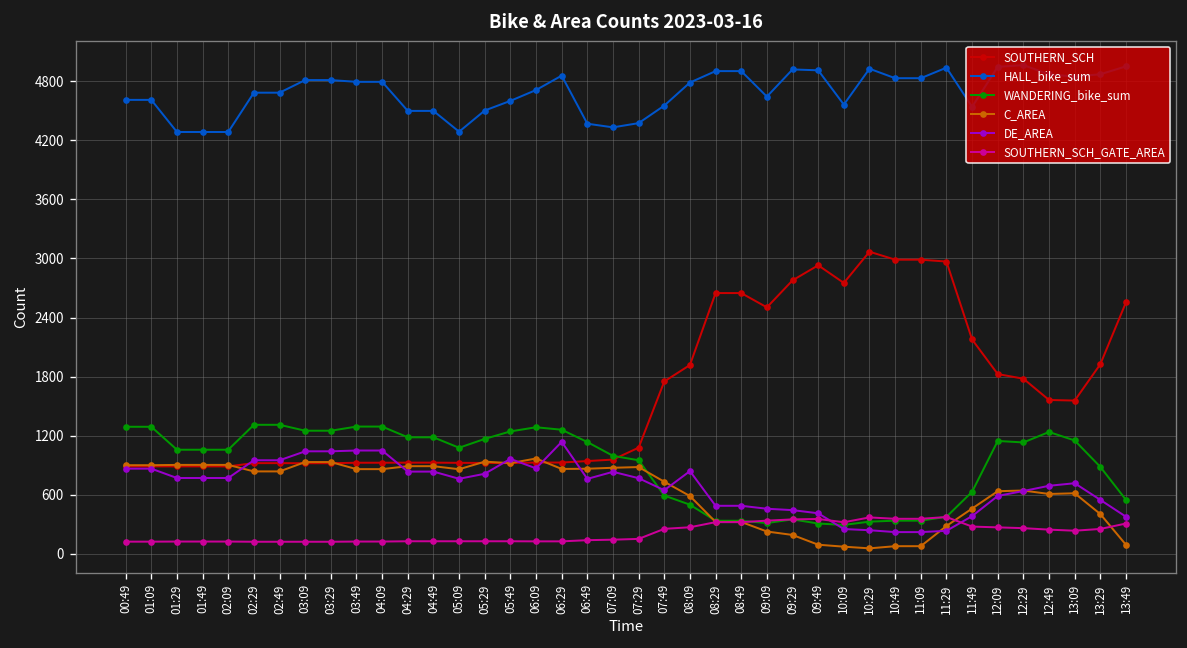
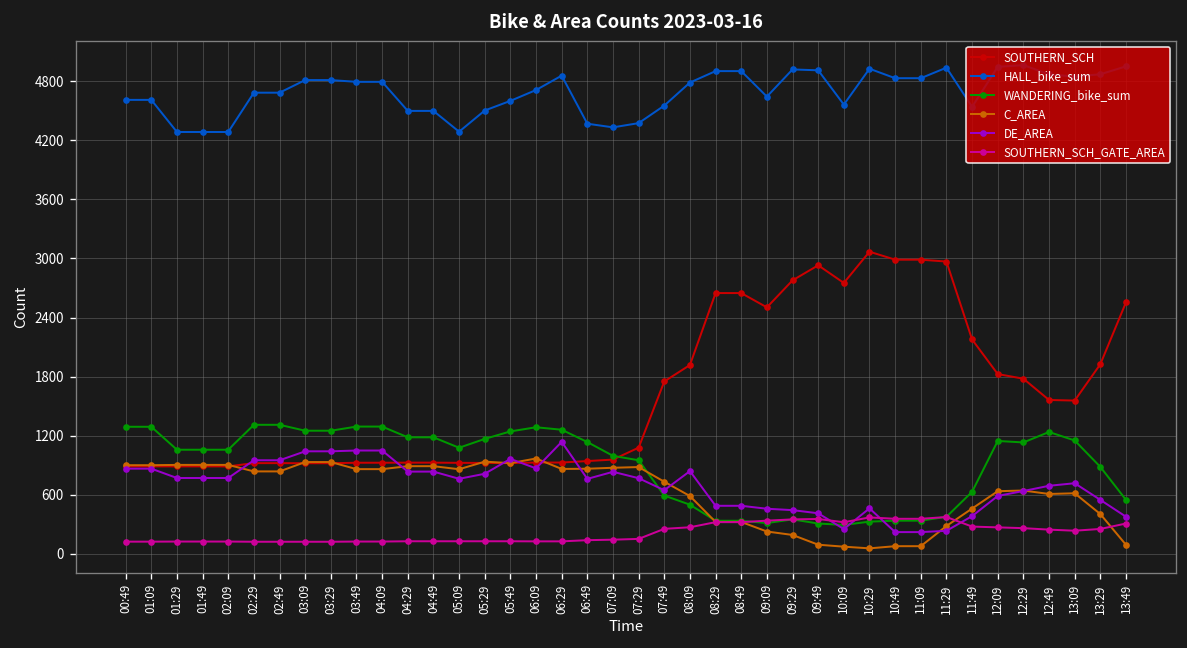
  {
    "SOUTHERN_SCH": {
      "03:49": 900,
      "04:09": 900,
      "04:29": 900,
      "04:49": 900,
      "05:09": 900,
      "06:09": 900,
      "06:29": 900,
      "06:49": 900,
      "07:09": 1000,
      "07:29": 1100,
      "07:49": 1800,
      "08:09": 1900,
      "08:29": 2600,
      "08:49": 2600,
      "09:09": 2500,
      "09:29": 2800,
      "09:49": 2900,
      "10:09": 2800,
      "10:29": 3100,
      "10:49": 3000,
      "11:09": 3000,
      "11:29": 3000,
      "11:49": 2200,
      "12:09": 1800,
      "12:29": 1800,
      "12:49": 1600,
      "13:09": 1600,
      "13:29": 1900,
      "13:49": 2600
    },
    "HALL_bike_sum": {
      "00:49": 4600,
      "01:09": 4600,
      "01:29": 4300,
      "01:49": 4300,
      "02:09": 4300,
      "02:29": 4700,
      "02:49": 4700,
      "03:09": 4800,
      "03:29": 4800,
      "03:49": 4800,
      "04:09": 4800,
      "04:29": 4500,
      "04:49": 4500,
      "05:09": 4300,
      "05:29": 4500,
      "05:49": 4600,
      "06:09": 4700,
      "06:29": 4900,
      "06:49": 4400,
      "07:09": 4300,
      "07:29": 4400,
      "07:49": 4600,
      "08:09": 4800,
      "08:29": 4900,
      "08:49": 4900,
      "09:09": 4600,
      "09:29": 4900,
      "09:49": 4900,
      "10:09": 4600,
      "10:29": 4900,
      "10:49": 4800,
      "11:09": 4800,
      "11:29": 4900
    },
    "WANDERING_bike_sum": {
      "00:49": 1300,
      "01:09": 1300,
      "01:29": 1100,
      "01:49": 1100,
      "02:09": 1100,
      "02:29": 1300,
      "02:49": 1300,
      "03:09": 1300,
      "03:29": 1300,
      "03:49": 1300,
      "04:09": 1300,
      "04:29": 1200,
      "04:49": 1200,
      "05:09": 1100,
      "05:29": 1200,
      "05:49": 1200,
      "06:09": 1300,
      "06:29": 1300,
      "06:49": 1100,
      "07:09": 1000,
      "07:29": 1000,
      "07:49": 600,
      "08:09": 500,
      "09:49": 300,
      "10:29": 300,
      "11:49": 600,
      "12:09": 1100,
      "12:29": 1100,
      "12:49": 1200,
      "13:09": 1200,
      "13:29": 900,
      "13:49": 500
    },
    "C_AREA": {
      "02:29": 800,
      "02:49": 800,
      "03:49": 900,
      "04:09": 900,
      "04:29": 900,
      "04:49": 900,
      "05:09": 900,
      "06:09": 1000,
      "06:29": 900,
      "06:49": 900,
      "07:09": 900,
      "07:29": 900,
      "07:49": 700,
      "08:09": 600,
      "09:09": 200,
      "09:29": 200,
      "09:49": 100,
      "10:09": 100,
      "10:29": 100,
      "10:49": 100,
      "11:09": 100,
      "11:29": 300,
      "11:49": 500,
      "12:09": 600,
      "12:49": 600,
      "13:09": 600,
      "13:29": 400,
      "13:49": 100
    },
    "DE_AREA": {
      "01:29": 800,
      "01:49": 800,
      "02:09": 800,
      "03:09": 1000,
      "03:29": 1000,
      "03:49": 1100,
      "04:09": 1100,
      "04:29": 800,
      "04:49": 800,
      "05:09": 800,
      "05:29": 800,
      "05:49": 1000,
      "06:09": 900,
      "06:29": 1100,
      "06:49": 800,
      "07:09": 800,
      "07:29": 800,
      "07:49": 600,
      "08:09": 800,
      "08:29": 500,
      "08:49": 500,
      "09:09": 500,
      "09:29": 400,
      "09:49": 400,
      "10:09": 300,
-     "10:29": 200,
+     "10:29": 500,
      "10:49": 200,
      "11:09": 200,
      "11:29": 200,
      "11:49": 400,
      "12:09": 600,
      "12:49": 700,
      "13:09": 700,
      "13:29": 500,
      "13:49": 400
    },
    "SOUTHERN_SCH_GATE_AREA": {
      "00:49": 100,
      "01:09": 100,
      "01:29": 100,
      "01:49": 100,
      "02:09": 100,
      "02:29": 100,
      "02:49": 100,
      "03:09": 100,
      "03:29": 100,
      "03:49": 100,
      "04:09": 100,
      "04:29": 100,
      "04:49": 100,
      "05:09": 100,
      "05:29": 100,
      "05:49": 100,
      "06:09": 100,
      "06:29": 100,
      "06:49": 100,
      "07:09": 100,
      "07:29": 200,
      "07:49": 300,
      "08:09": 300,
      "09:49": 400,
      "10:29": 400,
      "11:49": 300,
      "12:09": 300,
      "12:29": 300,
      "12:49": 200,
      "13:09": 200,
      "13:29": 300,
      "13:49": 300
    }
  }
